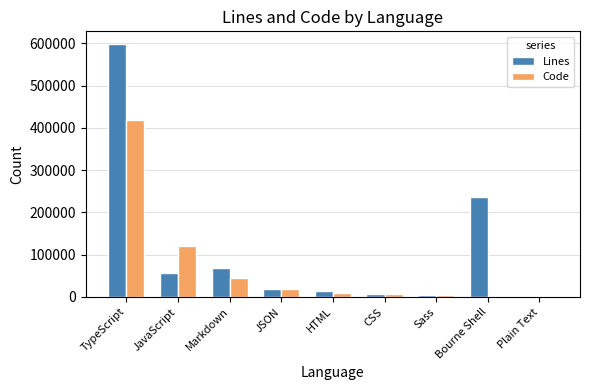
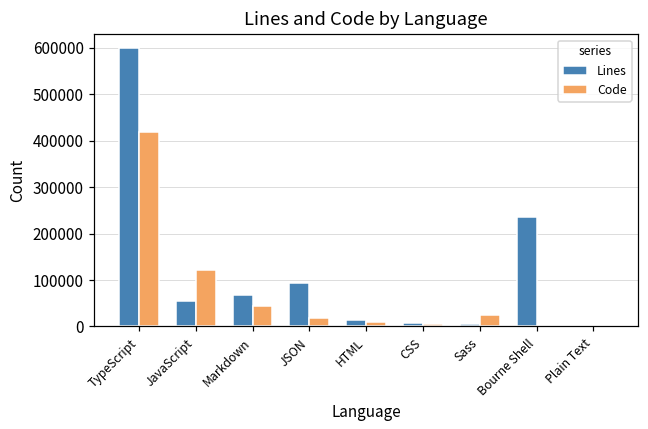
  {
    "Lines": {
      "TypeScript": 600000,
      "JavaScript": 60000,
      "Markdown": 70000,
-     "JSON": 20000,
+     "JSON": 90000,
      "HTML": 10000,
      "CSS": 10000,
      "Bourne Shell": 240000
    },
    "Code": {
      "TypeScript": 420000,
      "JavaScript": 120000,
      "Markdown": 40000,
      "JSON": 20000,
      "HTML": 10000,
      "CSS": 10000,
-     "Sass": 0
+     "Sass": 30000
    }
  }
